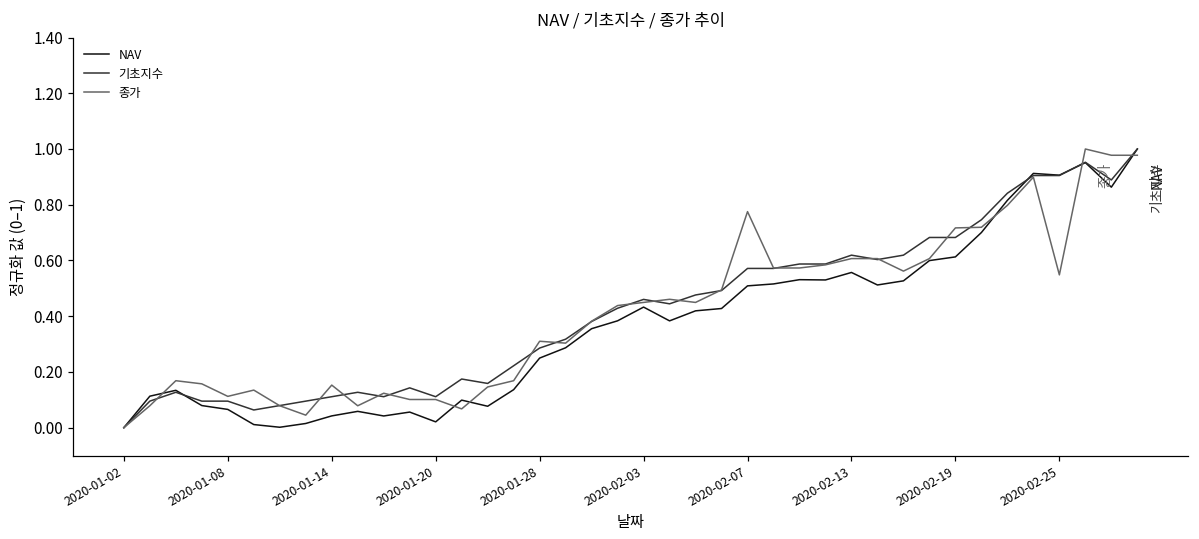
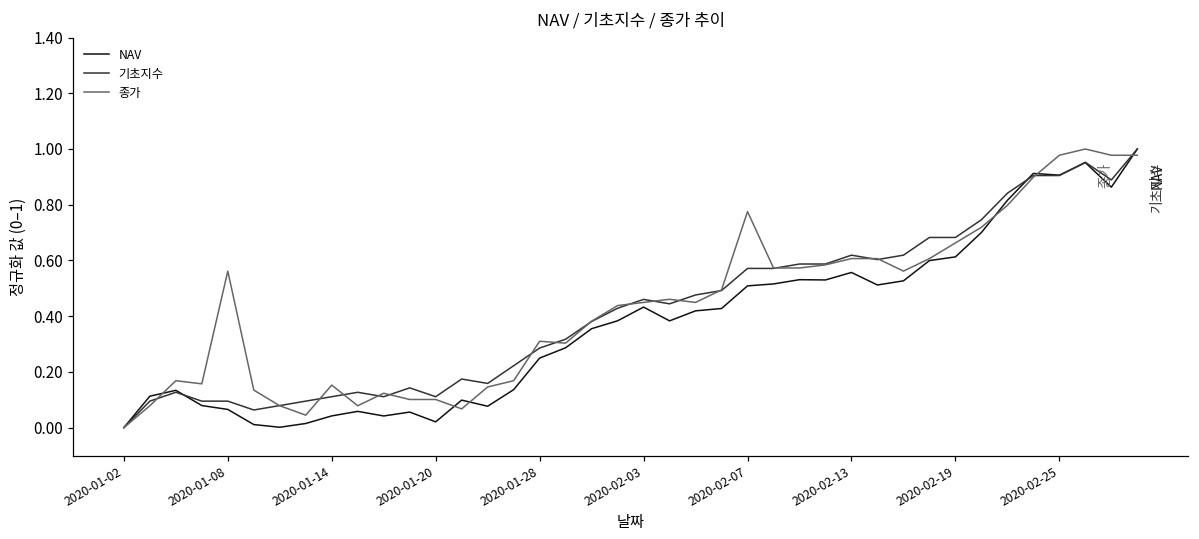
  {
    "종가": {
-     "2020-01-08": 0.11,
+     "2020-01-08": 0.56,
      "2020-01-14": 0.15,
      "2020-01-20": 0.10,
      "2020-01-28": 0.31,
      "2020-02-03": 0.45,
      "2020-02-07": 0.78,
      "2020-02-13": 0.61,
-     "2020-02-19": 0.72,
-     "2020-02-25": 0.55
+     "2020-02-19": 0.66,
+     "2020-02-25": 0.98
    }
  }
